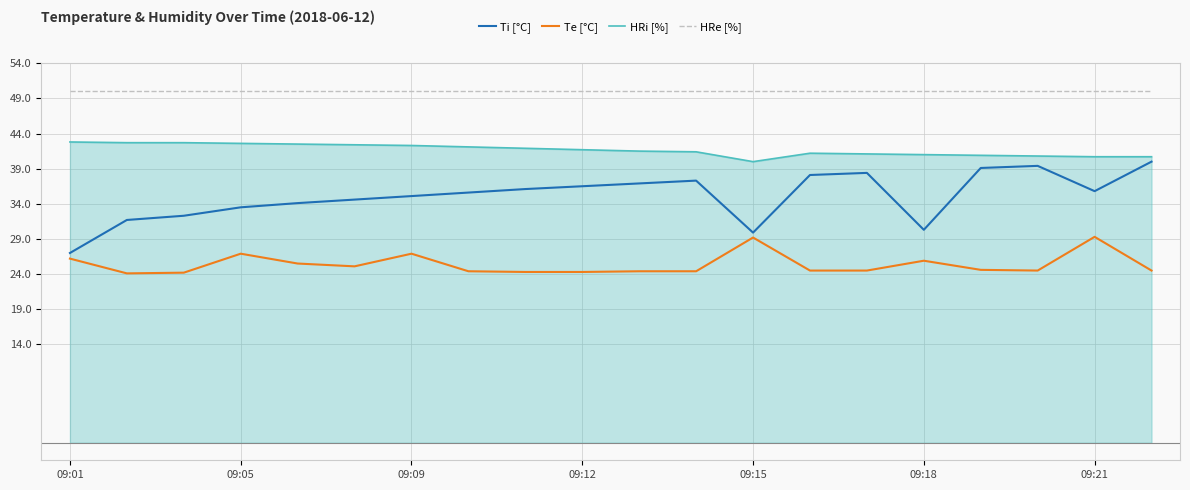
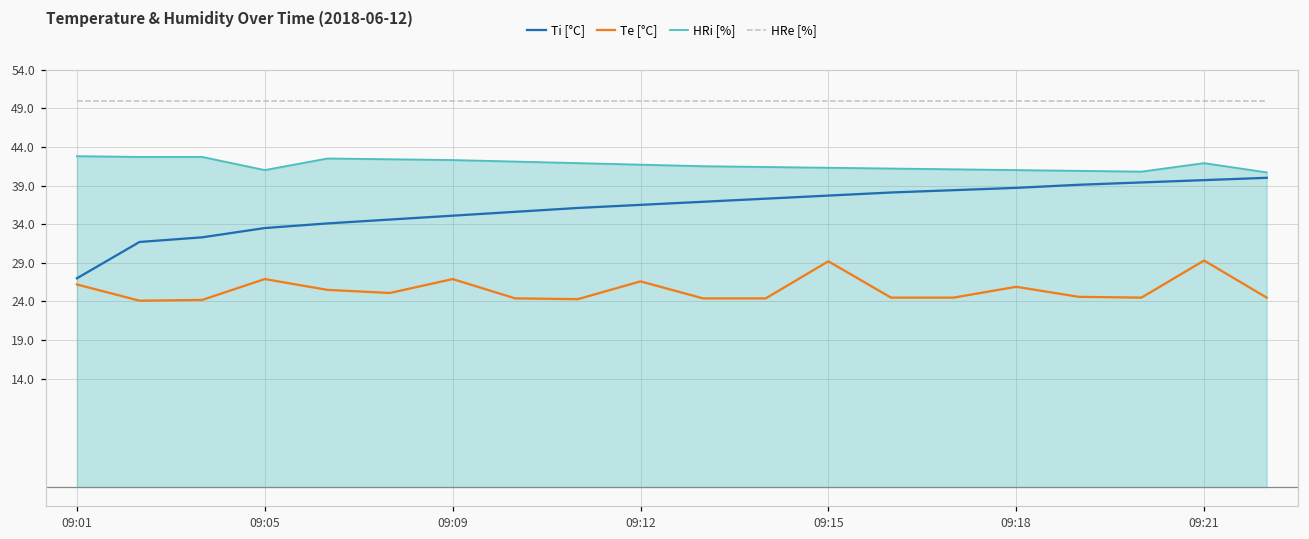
  {
    "Ti [°C]": {
      "09:01": 27,
      "09:05": 34,
      "09:09": 35,
      "09:12": 37,
-     "09:15": 30,
-     "09:18": 30,
-     "09:21": 36
+     "09:15": 38,
+     "09:18": 39,
+     "09:21": 40
    },
    "Te [°C]": {
      "09:01": 26,
      "09:05": 27,
      "09:09": 27,
-     "09:12": 24,
+     "09:12": 27,
      "09:15": 29,
      "09:18": 26,
      "09:21": 29
    },
    "HRi [%]": {
      "09:01": 43,
-     "09:05": 43,
+     "09:05": 41,
      "09:09": 42,
      "09:12": 42,
-     "09:15": 40,
+     "09:15": 41,
      "09:18": 41,
-     "09:21": 41
+     "09:21": 42
    },
    "HRe [%]": {
      "09:01": 50,
      "09:05": 50,
      "09:09": 50,
      "09:12": 50,
      "09:15": 50,
      "09:18": 50,
      "09:21": 50
    }
  }
